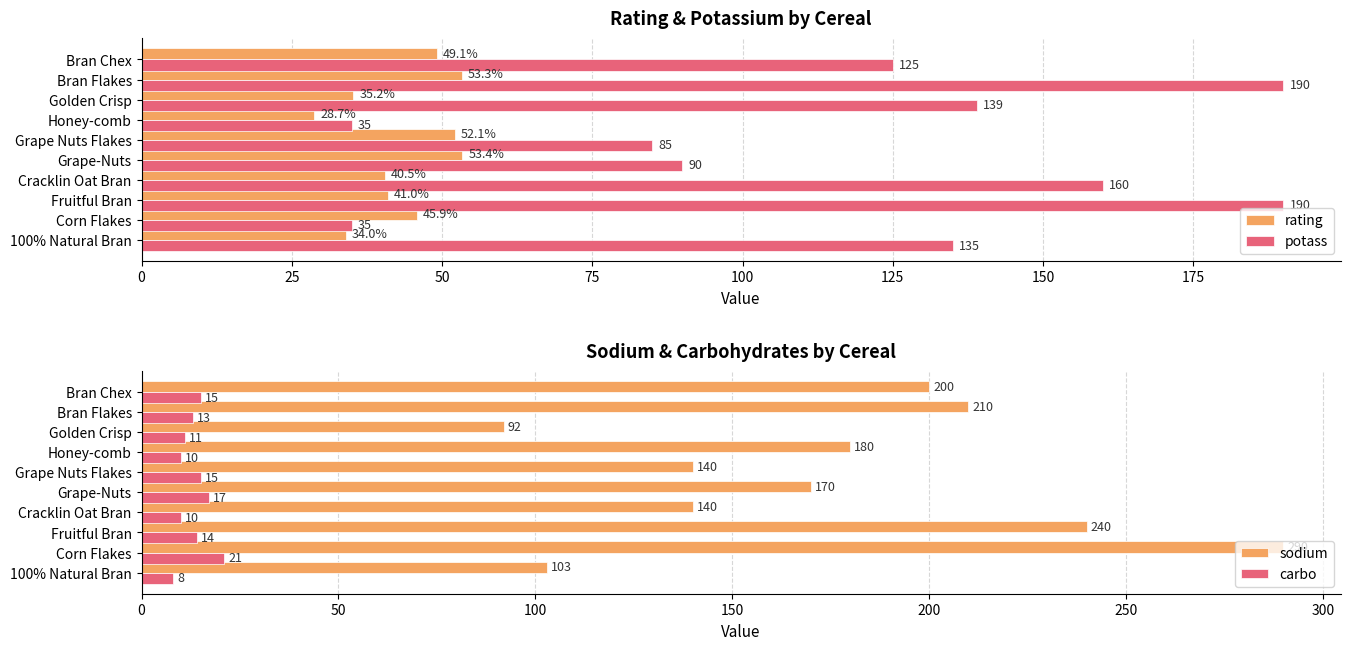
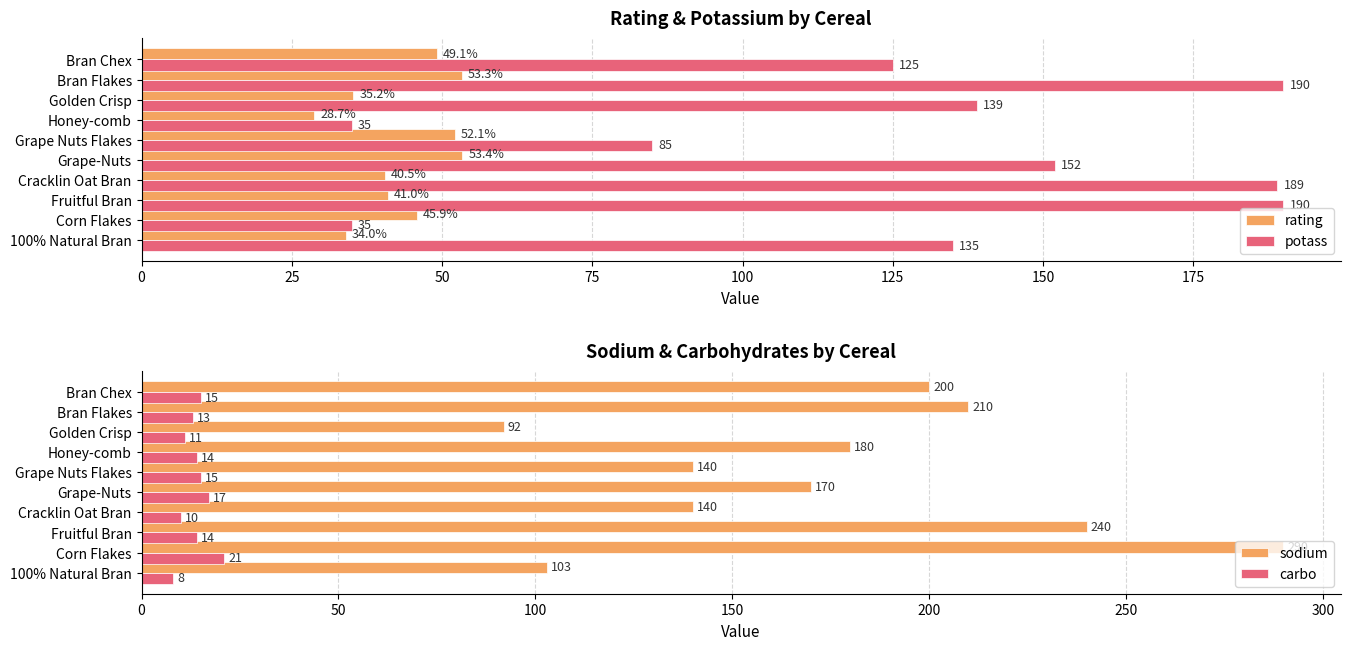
  {
    "Rating & Potassium by Cereal": {
      "rating": {
        "Bran Chex": "49.1%",
        "Bran Flakes": "53.3%",
        "Golden Crisp": "35.2%",
        "Honey-comb": "28.7%",
        "Grape Nuts Flakes": "52.1%",
        "Grape-Nuts": "53.4%",
        "Cracklin Oat Bran": "40.5%",
        "Fruitful Bran": "41.0%",
        "Corn Flakes": "45.9%",
        "100% Natural Bran": "34.0%"
      },
      "potass": {
        "Bran Chex": "125",
        "Bran Flakes": "190",
        "Golden Crisp": "139",
        "Honey-comb": "35",
        "Grape Nuts Flakes": "85",
-       "Grape-Nuts": "90",
-       "Cracklin Oat Bran": "160",
+       "Grape-Nuts": "152",
+       "Cracklin Oat Bran": "189",
        "100% Natural Bran": "135"
      }
    },
    "Sodium & Carbohydrates by Cereal": {
      "sodium": {
        "Bran Chex": "200",
        "Bran Flakes": "210",
        "Golden Crisp": "92",
        "Honey-comb": "180",
        "Grape Nuts Flakes": "140",
        "Grape-Nuts": "170",
        "Cracklin Oat Bran": "140",
        "Fruitful Bran": "240",
        "100% Natural Bran": "103"
      },
      "carbo": {
        "Bran Chex": "15",
        "Bran Flakes": "13",
        "Golden Crisp": "11",
-       "Honey-comb": "10",
+       "Honey-comb": "14",
        "Grape Nuts Flakes": "15",
        "Grape-Nuts": "17",
        "Cracklin Oat Bran": "10",
        "Fruitful Bran": "14",
        "Corn Flakes": "21",
        "100% Natural Bran": "8"
      }
    }
  }
